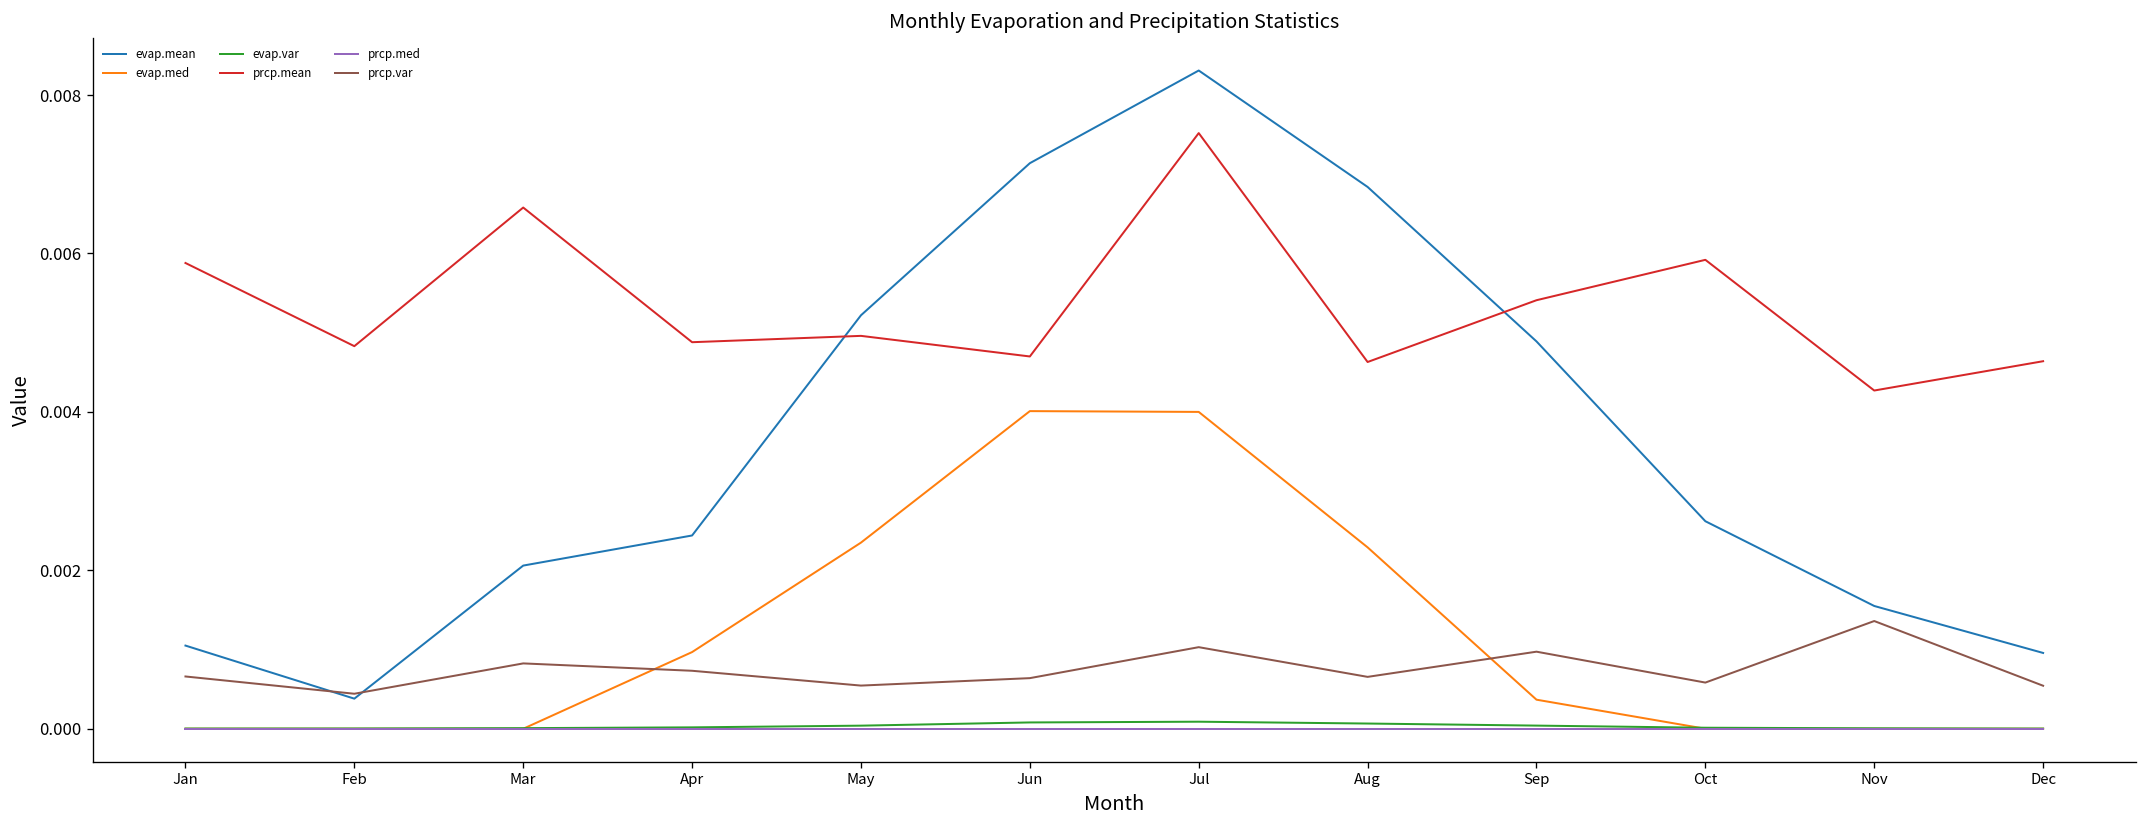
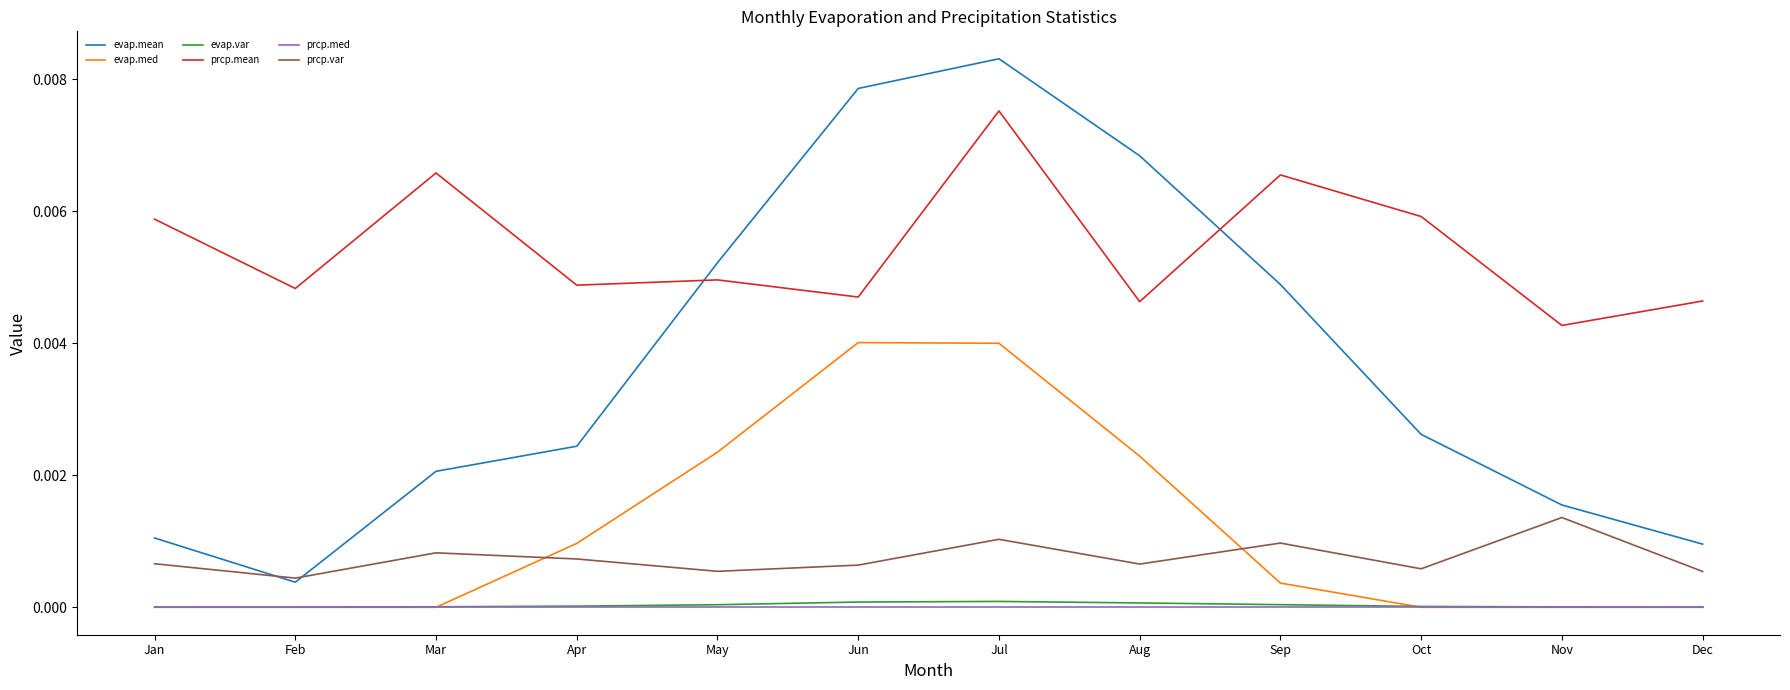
  {
    "evap.mean": {
      "Jan": 0.0011,
      "Feb": 0.0004,
      "Mar": 0.0021,
      "Apr": 0.0024,
      "May": 0.0052,
-     "Jun": 0.0071,
+     "Jun": 0.0079,
      "Jul": 0.0083,
      "Aug": 0.0068,
      "Sep": 0.0049,
      "Oct": 0.0026,
      "Nov": 0.0016,
      "Dec": 0.0010
    },
    "evap.med": {
      "Apr": 0.0010,
      "May": 0.0024,
      "Jun": 0.0040,
      "Jul": 0.0040,
      "Aug": 0.0023,
      "Sep": 0.0004
    },
    "evap.var": {
      "May": 0.0000,
      "Jun": 0.0001,
      "Jul": 0.0001,
      "Aug": 0.0001,
      "Sep": 0.0000
    },
    "prcp.mean": {
      "Jan": 0.0059,
      "Feb": 0.0048,
      "Mar": 0.0066,
      "Apr": 0.0049,
      "May": 0.0050,
      "Jun": 0.0047,
      "Jul": 0.0075,
      "Aug": 0.0046,
-     "Sep": 0.0054,
+     "Sep": 0.0066,
      "Oct": 0.0059,
      "Nov": 0.0043,
      "Dec": 0.0046
    },
    "prcp.med": {
      "May": 0.0000,
      "Jun": 0.0000,
      "Jul": 0.0000,
      "Aug": 0.0000,
      "Sep": 0.0000
    },
    "prcp.var": {
      "Jan": 0.0007,
      "Feb": 0.0004,
      "Mar": 0.0008,
      "Apr": 0.0007,
      "May": 0.0005,
      "Jun": 0.0006,
      "Jul": 0.0010,
      "Aug": 0.0007,
      "Sep": 0.0010,
      "Oct": 0.0006,
      "Nov": 0.0014,
      "Dec": 0.0005
    }
  }
